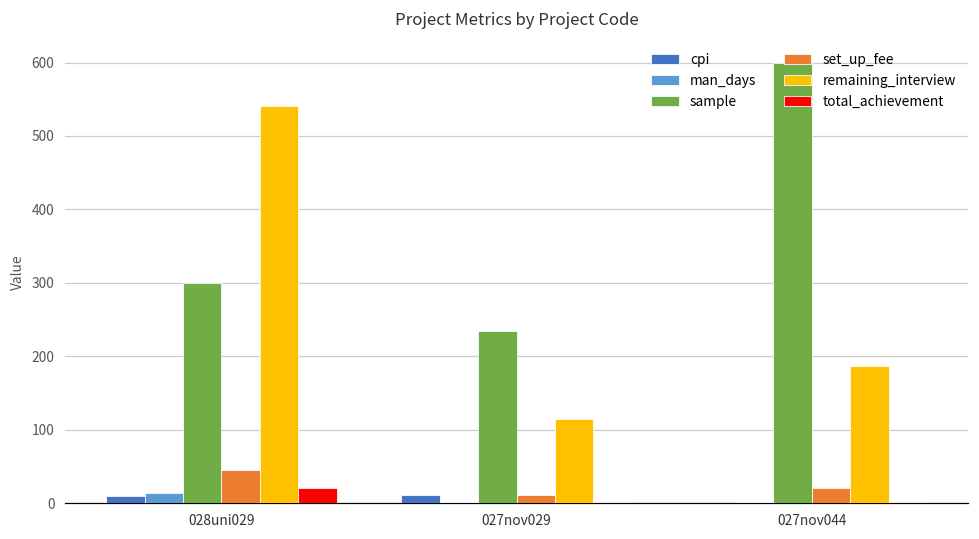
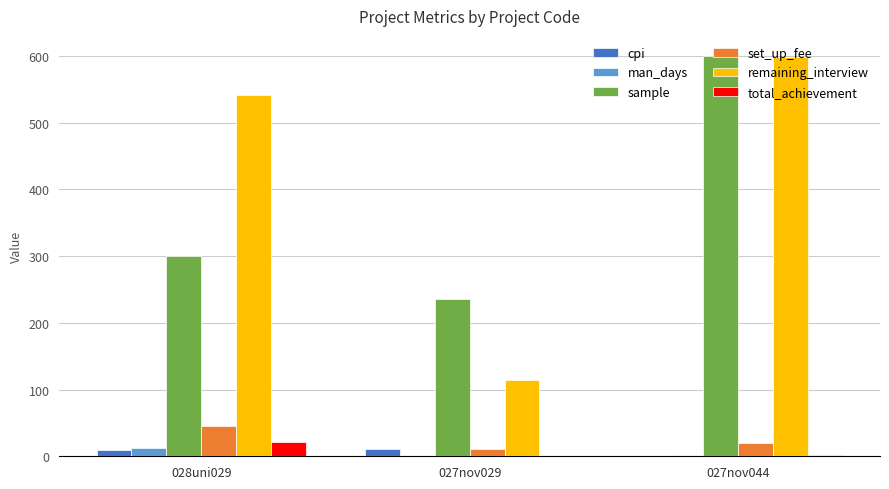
  {
    "sample": {
      "028uni029": 300,
      "027nov029": 240,
      "027nov044": 600
    },
    "set_up_fee": {
      "028uni029": 50,
      "027nov029": 10,
      "027nov044": 20
    },
    "remaining_interview": {
      "028uni029": 540,
      "027nov029": 110,
-     "027nov044": 190
+     "027nov044": 600
    },
    "total_achievement": {
      "028uni029": 20
    }
  }
